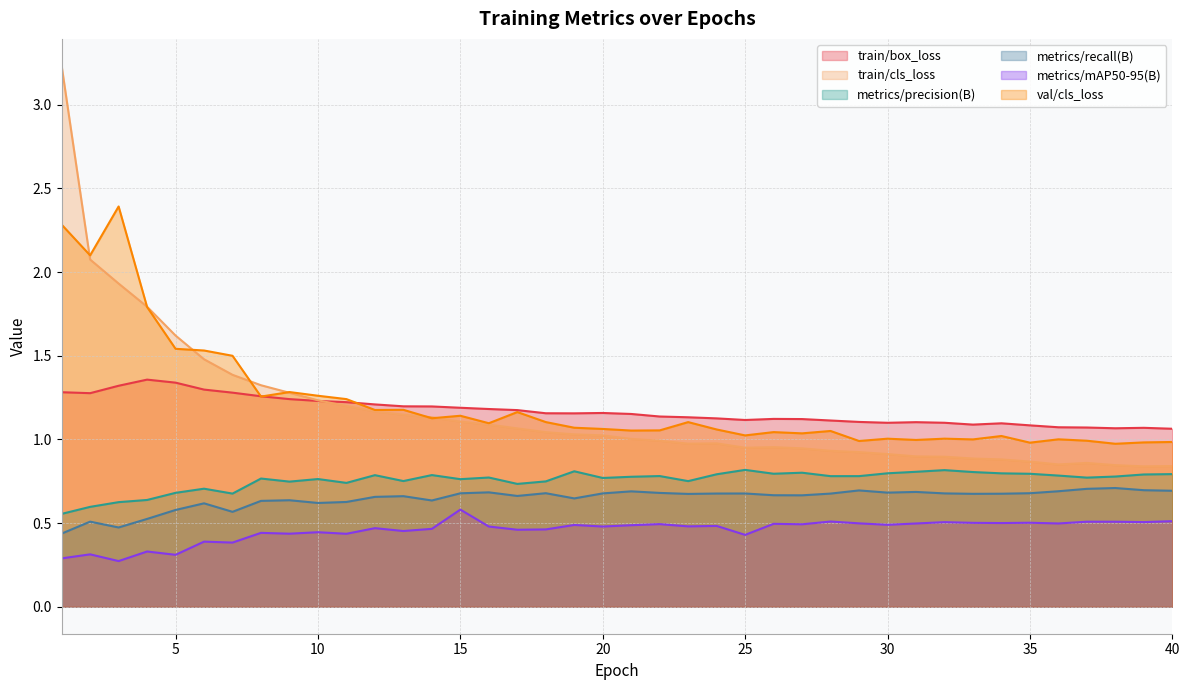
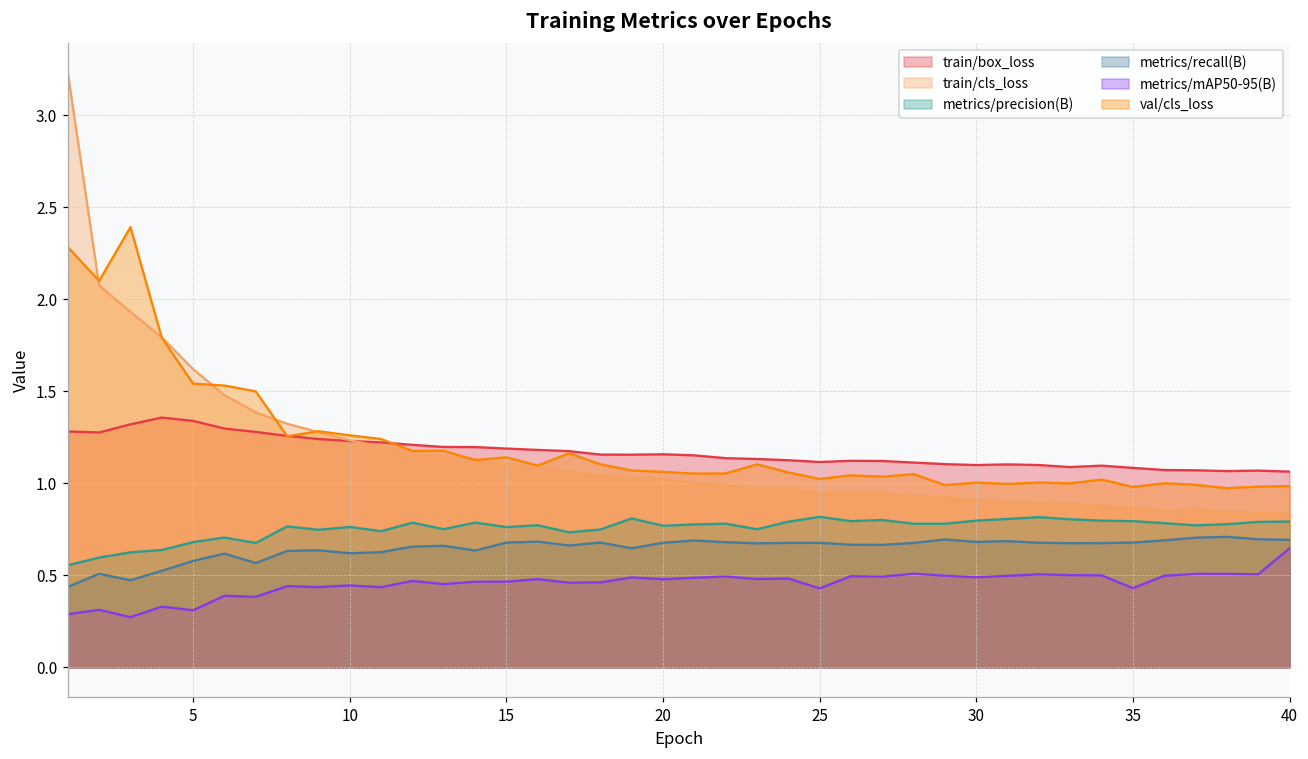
  {
    "metrics/mAP50-95(B)": {
      "5": 0.31,
      "10": 0.45,
-     "15": 0.58,
+     "15": 0.47,
      "20": 0.48,
      "25": 0.43,
      "30": 0.49,
-     "35": 0.50,
-     "40": 0.51
+     "35": 0.43,
+     "40": 0.65
    }
  }
